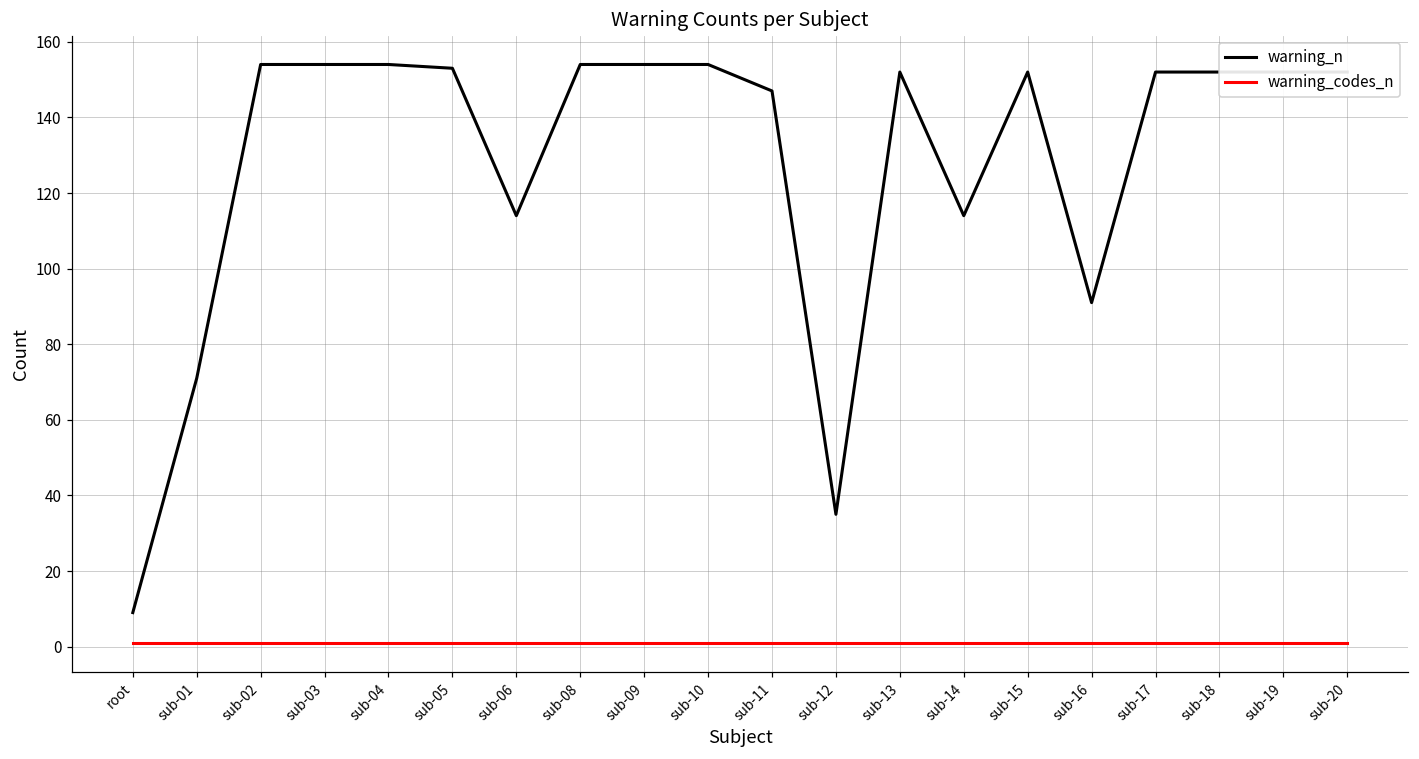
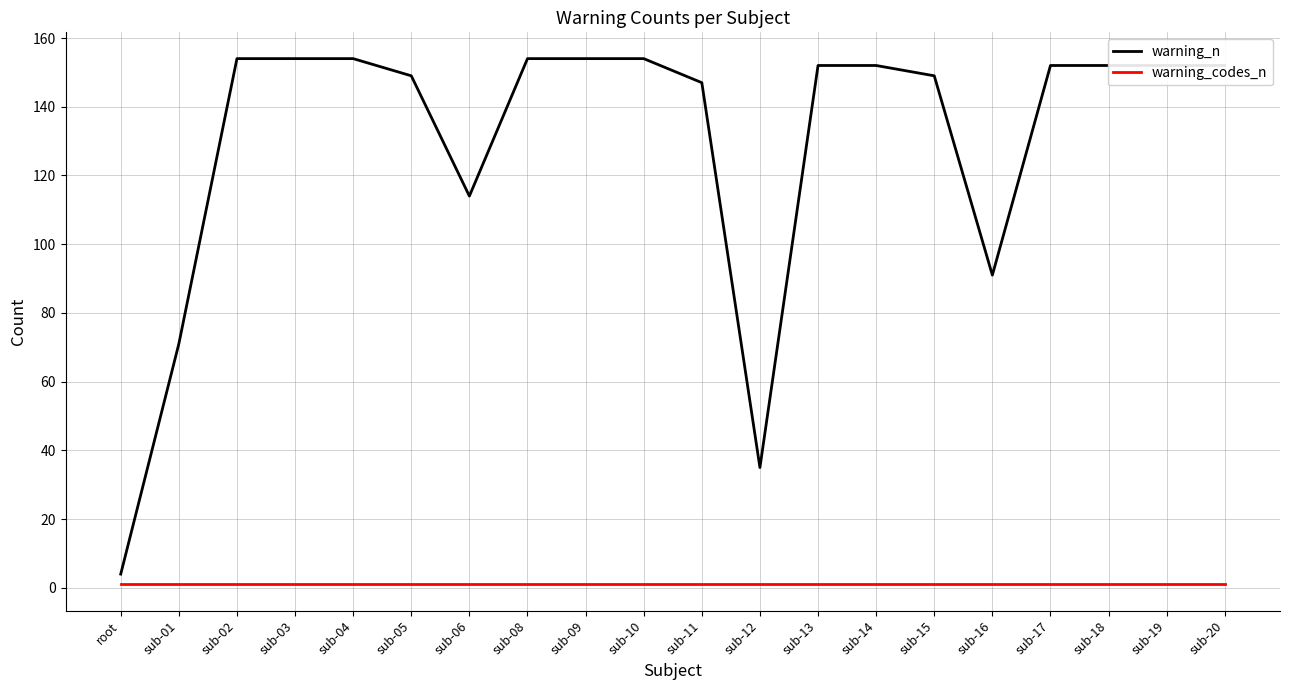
  {
    "warning_n": {
-     "root": 9,
+     "root": 4,
      "sub-01": 71,
      "sub-02": 154,
      "sub-03": 154,
      "sub-04": 154,
-     "sub-05": 153,
+     "sub-05": 149,
      "sub-06": 114,
      "sub-08": 154,
      "sub-09": 154,
      "sub-10": 154,
      "sub-11": 147,
      "sub-12": 35,
      "sub-13": 152,
-     "sub-14": 114,
-     "sub-15": 152,
+     "sub-14": 152,
+     "sub-15": 149,
      "sub-16": 91,
      "sub-17": 152
    },
    "warning_codes_n": {
      "root": 1,
      "sub-01": 1,
      "sub-02": 1,
      "sub-03": 1,
      "sub-04": 1,
      "sub-05": 1,
      "sub-06": 1,
      "sub-08": 1,
      "sub-09": 1,
      "sub-10": 1,
      "sub-11": 1,
      "sub-12": 1,
      "sub-13": 1,
      "sub-14": 1,
      "sub-15": 1,
      "sub-16": 1,
      "sub-17": 1,
      "sub-18": 1,
      "sub-19": 1,
      "sub-20": 1
    }
  }
